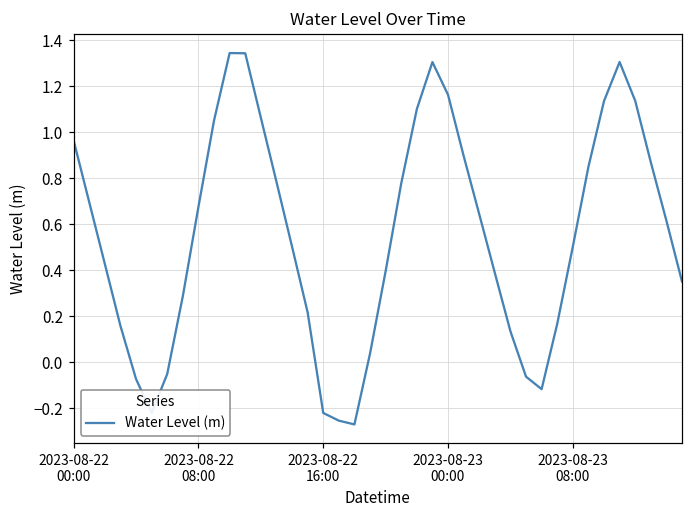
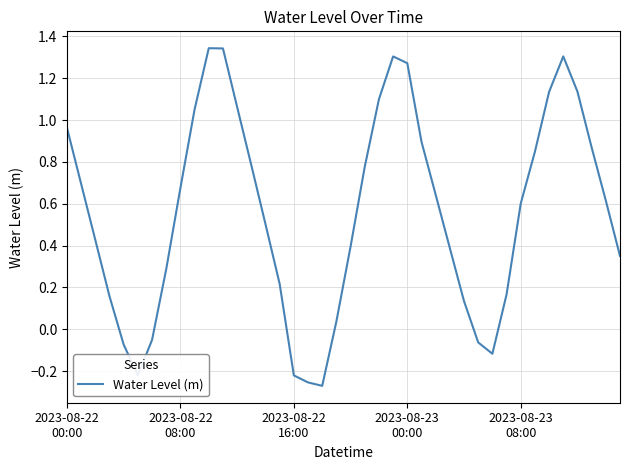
  {
    "2023-08-22 00:00": 0.96,
    "2023-08-22 08:00": 0.68,
    "2023-08-22 16:00": -0.22,
-   "2023-08-23 00:00": 1.16,
-   "2023-08-23 08:00": 0.50
+   "2023-08-23 00:00": 1.27,
+   "2023-08-23 08:00": 0.60
  }
